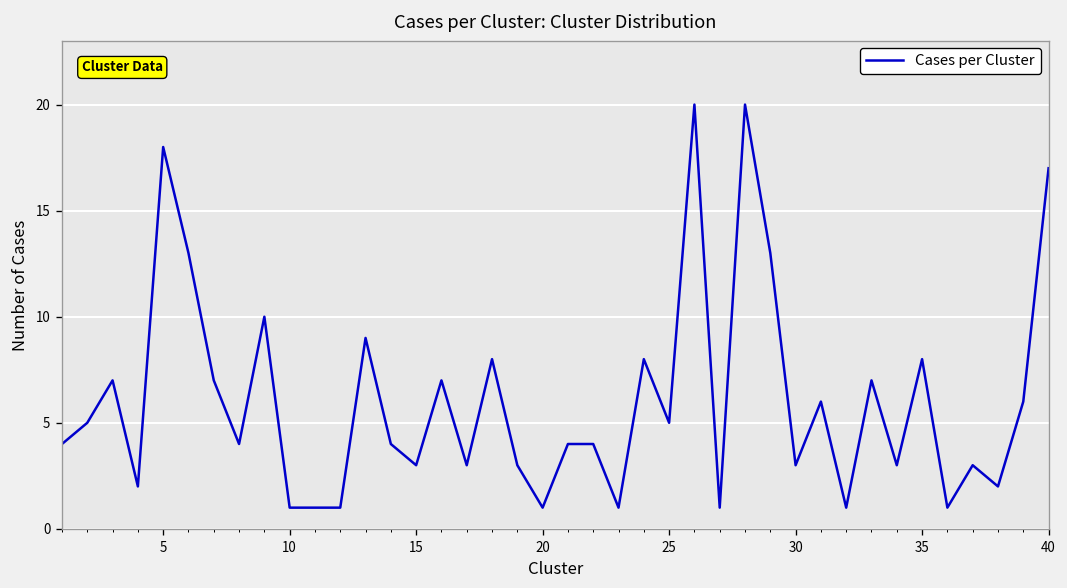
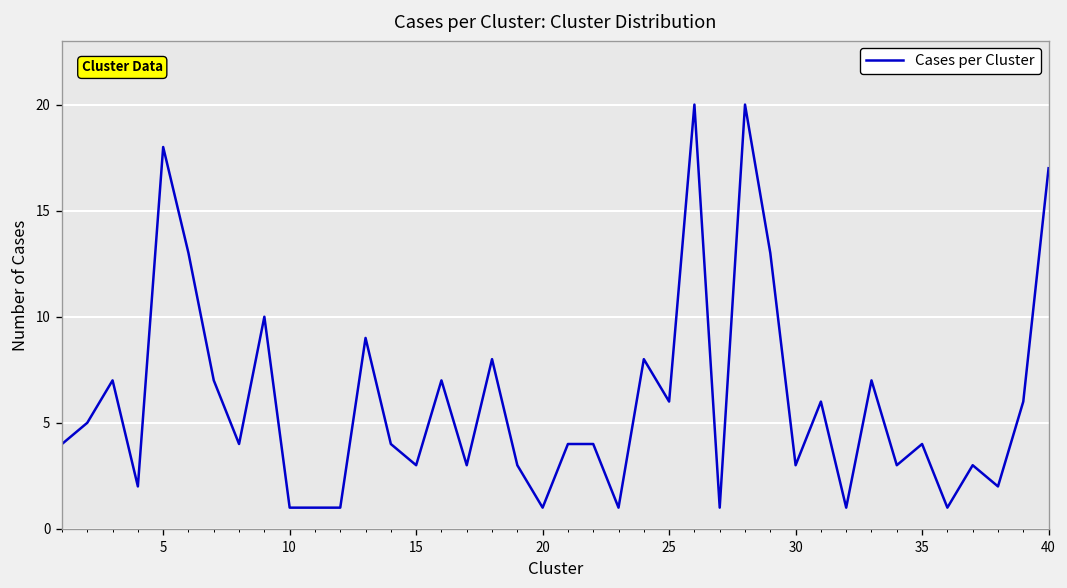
  {
    "5": 18,
    "10": 1,
    "15": 3,
    "20": 1,
-   "25": 5,
+   "25": 6,
    "30": 3,
-   "35": 8,
+   "35": 4,
    "40": 17
  }
